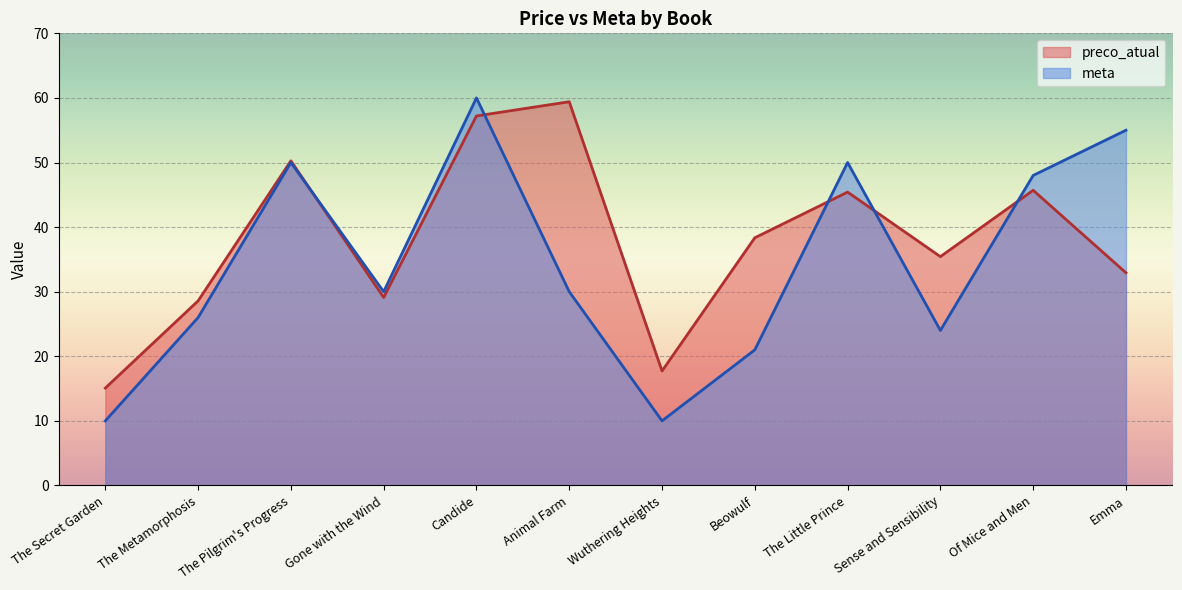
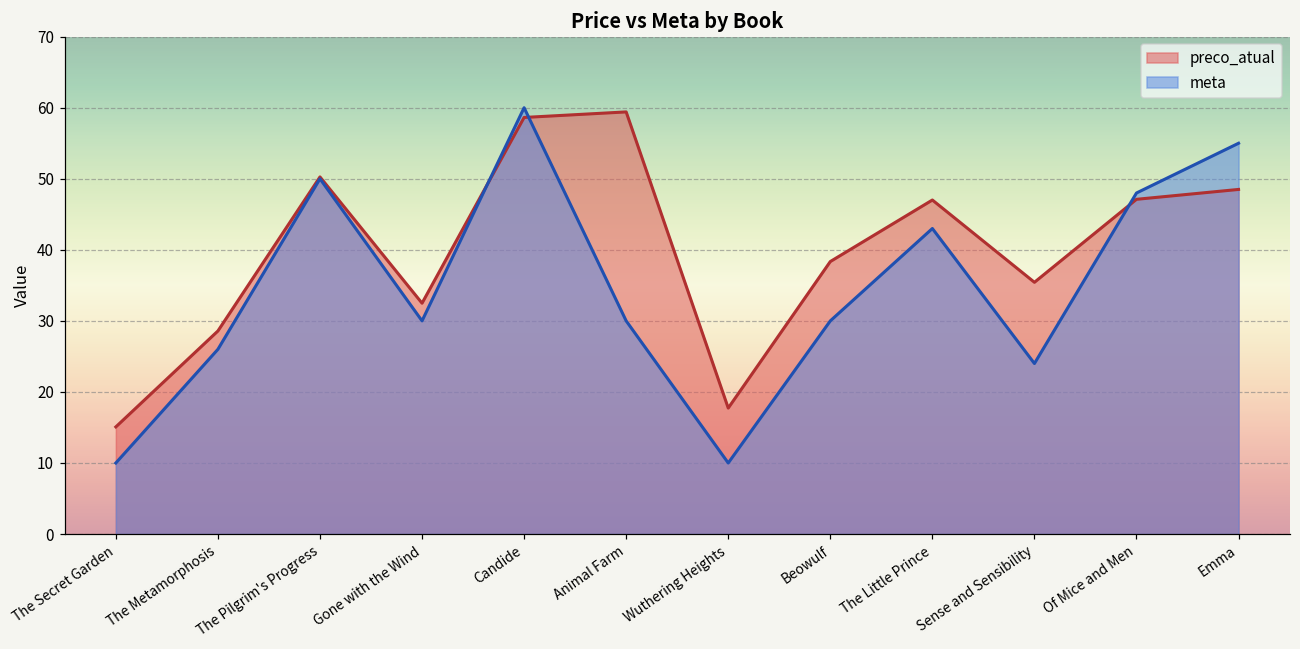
  {
    "preco_atual": {
      "The Secret Garden": 15,
      "The Metamorphosis": 29,
-     "Gone with the Wind": 29,
-     "Candide": 57,
+     "Gone with the Wind": 32,
+     "Candide": 59,
      "Animal Farm": 59,
      "Wuthering Heights": 18,
      "Beowulf": 38,
-     "The Little Prince": 45,
+     "The Little Prince": 47,
      "Sense and Sensibility": 35,
-     "Of Mice and Men": 46,
-     "Emma": 33
+     "Of Mice and Men": 47,
+     "Emma": 49
    },
    "meta": {
      "The Secret Garden": 10,
      "The Metamorphosis": 26,
      "Gone with the Wind": 30,
      "Candide": 60,
      "Animal Farm": 30,
      "Wuthering Heights": 10,
-     "Beowulf": 21,
-     "The Little Prince": 50,
+     "Beowulf": 30,
+     "The Little Prince": 43,
      "Sense and Sensibility": 24,
      "Of Mice and Men": 48,
      "Emma": 55
    }
  }
